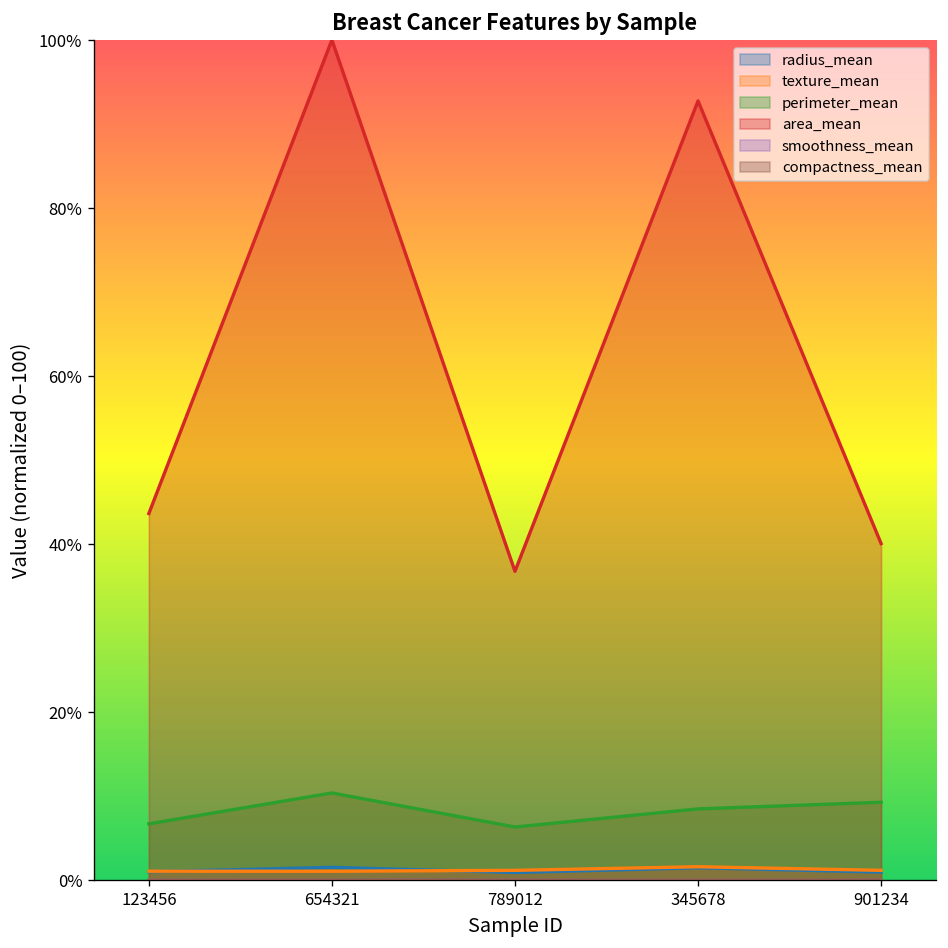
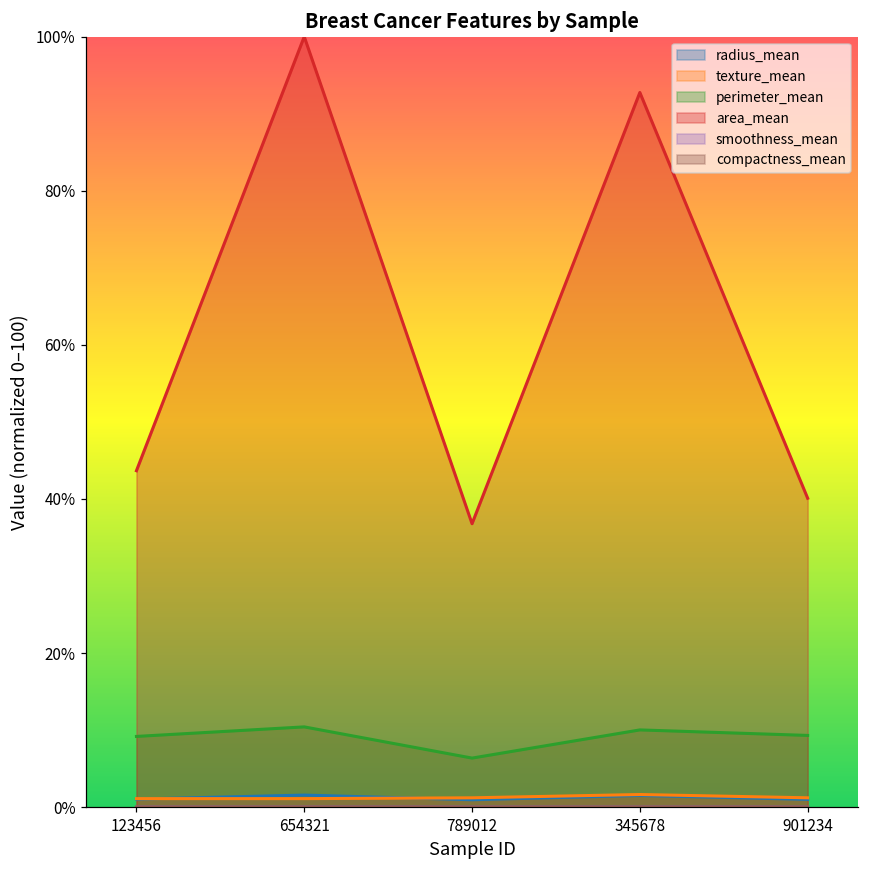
  {
    "radius_mean": {
      "654321": "2%"
    },
    "perimeter_mean": {
-     "123456": "7%",
+     "123456": "9%",
      "654321": "10%",
      "789012": "6%",
-     "345678": "9%",
+     "345678": "10%",
      "901234": "9%"
    }
  }
